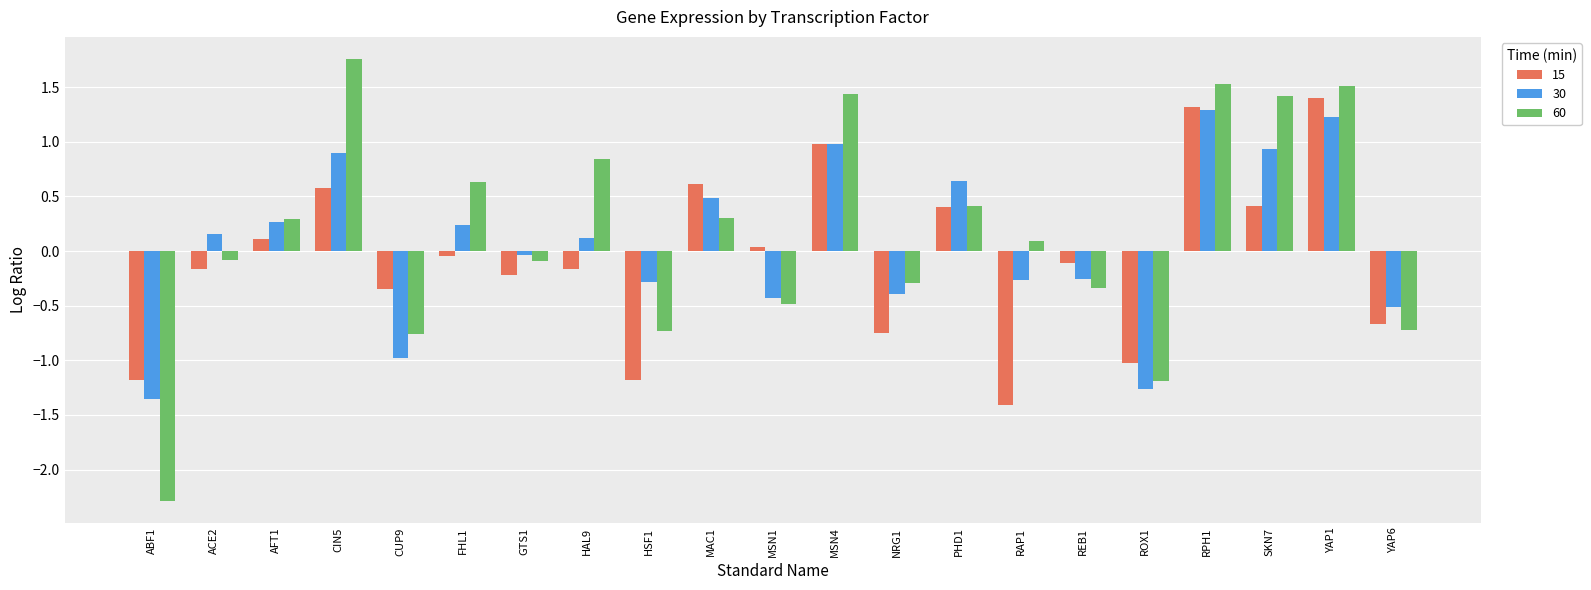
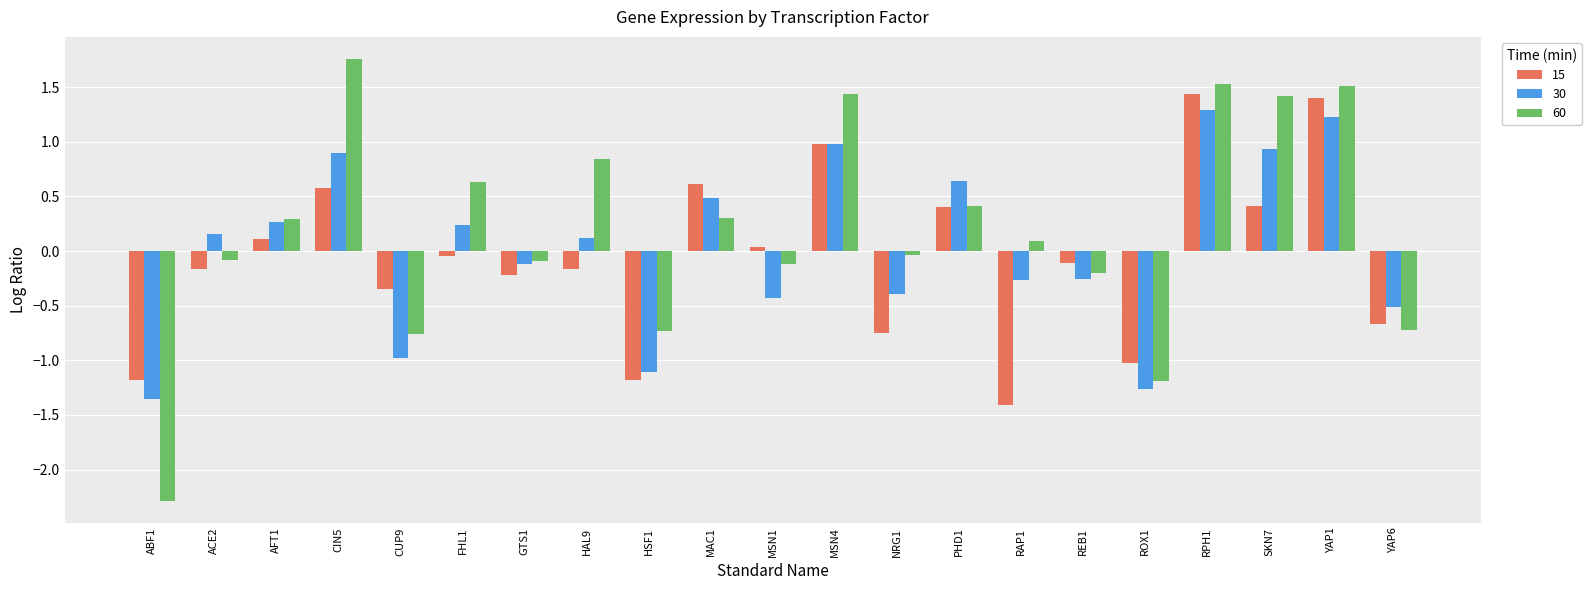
  {
    "15": {
      "ABF1": -1.18,
      "ACE2": -0.17,
      "AFT1": 0.11,
      "CIN5": 0.57,
      "CUP9": -0.35,
      "FHL1": -0.04,
      "GTS1": -0.22,
      "HAL9": -0.16,
      "HSF1": -1.18,
      "MAC1": 0.61,
      "MSN1": 0.04,
      "MSN4": 0.98,
      "NRG1": -0.75,
      "PHD1": 0.40,
      "RAP1": -1.41,
      "REB1": -0.11,
      "ROX1": -1.03,
-     "RPH1": 1.32,
+     "RPH1": 1.44,
      "SKN7": 0.41,
      "YAP1": 1.40,
      "YAP6": -0.66
    },
    "30": {
      "ABF1": -1.36,
      "ACE2": 0.16,
      "AFT1": 0.27,
      "CIN5": 0.90,
      "CUP9": -0.98,
      "FHL1": 0.24,
-     "GTS1": -0.04,
+     "GTS1": -0.12,
      "HAL9": 0.12,
-     "HSF1": -0.28,
+     "HSF1": -1.10,
      "MAC1": 0.49,
      "MSN1": -0.43,
      "MSN4": 0.98,
      "NRG1": -0.40,
      "PHD1": 0.64,
      "RAP1": -0.27,
      "REB1": -0.25,
      "ROX1": -1.26,
      "RPH1": 1.29,
      "SKN7": 0.93,
      "YAP1": 1.23,
      "YAP6": -0.51
    },
    "60": {
      "ABF1": -2.28,
      "ACE2": -0.08,
      "AFT1": 0.30,
      "CIN5": 1.76,
      "CUP9": -0.76,
      "FHL1": 0.63,
      "GTS1": -0.09,
      "HAL9": 0.85,
      "HSF1": -0.73,
      "MAC1": 0.30,
-     "MSN1": -0.48,
+     "MSN1": -0.12,
      "MSN4": 1.44,
-     "NRG1": -0.29,
+     "NRG1": -0.04,
      "PHD1": 0.41,
      "RAP1": 0.09,
-     "REB1": -0.34,
+     "REB1": -0.20,
      "ROX1": -1.19,
      "RPH1": 1.53,
      "SKN7": 1.42,
      "YAP1": 1.51,
      "YAP6": -0.72
    }
  }
